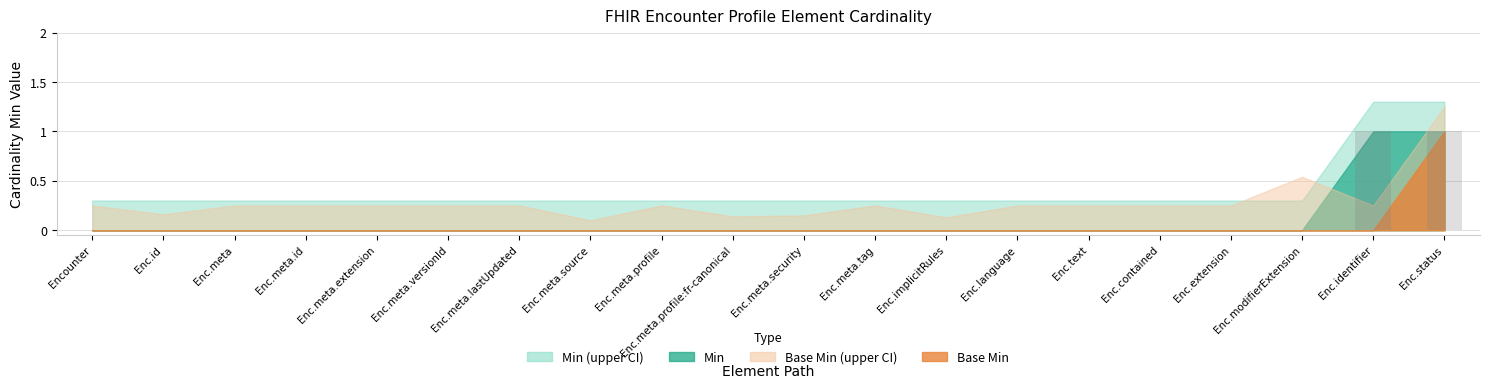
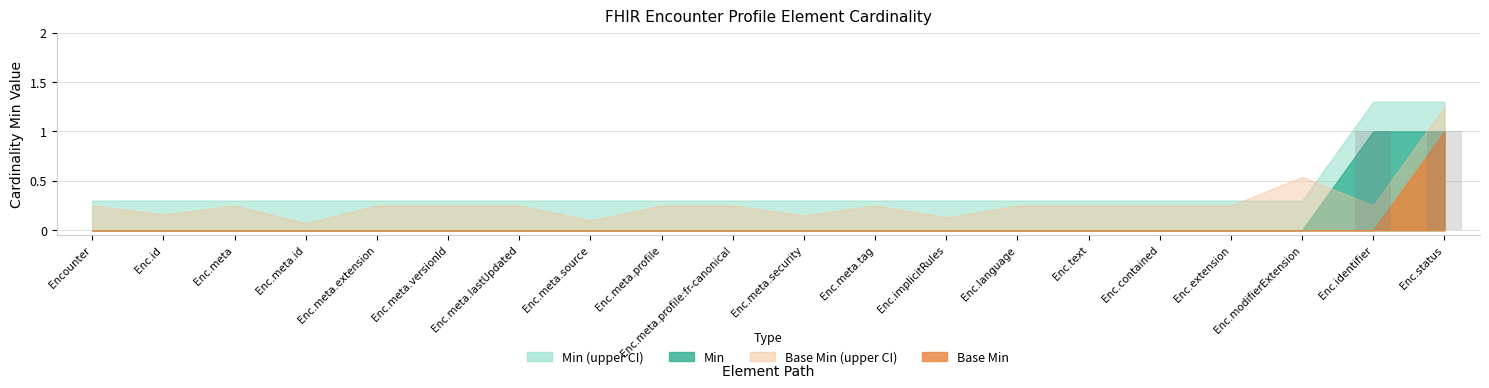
  {
    "Min": {
      "Encounter": 0.0,
      "Enc.id": 0.0,
      "Enc.meta": 0.0,
      "Enc.meta.id": 0.0,
      "Enc.meta.extension": 0.0,
      "Enc.meta.versionId": 0.0,
      "Enc.meta.lastUpdated": 0.0,
      "Enc.meta.source": 0.0,
      "Enc.meta.profile": 0.0,
      "Enc.meta.profile:fr-canonical": 0.0,
      "Enc.meta.security": 0.0,
      "Enc.meta.tag": 0.0,
      "Enc.implicitRules": 0.0,
      "Enc.language": 0.0,
      "Enc.text": 0.0,
      "Enc.contained": 0.0,
      "Enc.extension": 0.0,
      "Enc.modifierExtension": 0.0,
      "Enc.identifier": 1.0,
      "Enc.status": 1.0
    },
    "Min (upper CI)": {
      "Encounter": 0.3,
      "Enc.id": 0.3,
      "Enc.meta": 0.3,
      "Enc.meta.id": 0.3,
      "Enc.meta.extension": 0.3,
      "Enc.meta.versionId": 0.3,
      "Enc.meta.lastUpdated": 0.3,
      "Enc.meta.source": 0.3,
      "Enc.meta.profile": 0.3,
      "Enc.meta.profile:fr-canonical": 0.3,
      "Enc.meta.security": 0.3,
      "Enc.meta.tag": 0.3,
      "Enc.implicitRules": 0.3,
      "Enc.language": 0.3,
      "Enc.text": 0.3,
      "Enc.contained": 0.3,
      "Enc.extension": 0.3,
      "Enc.modifierExtension": 0.3,
      "Enc.identifier": 1.3,
      "Enc.status": 1.3
    },
    "Base Min (upper CI)": {
      "Encounter": 0.3,
      "Enc.id": 0.2,
      "Enc.meta": 0.3,
-     "Enc.meta.id": 0.3,
+     "Enc.meta.id": 0.1,
      "Enc.meta.extension": 0.3,
      "Enc.meta.versionId": 0.3,
      "Enc.meta.lastUpdated": 0.3,
      "Enc.meta.source": 0.1,
      "Enc.meta.profile": 0.3,
-     "Enc.meta.profile:fr-canonical": 0.1,
+     "Enc.meta.profile:fr-canonical": 0.3,
      "Enc.meta.security": 0.2,
      "Enc.meta.tag": 0.3,
      "Enc.implicitRules": 0.1,
      "Enc.language": 0.3,
      "Enc.text": 0.3,
      "Enc.contained": 0.3,
      "Enc.extension": 0.3,
      "Enc.modifierExtension": 0.5,
      "Enc.identifier": 0.3,
      "Enc.status": 1.3
    },
    "Base Min": {
      "Enc.identifier": 0.0
    }
  }
